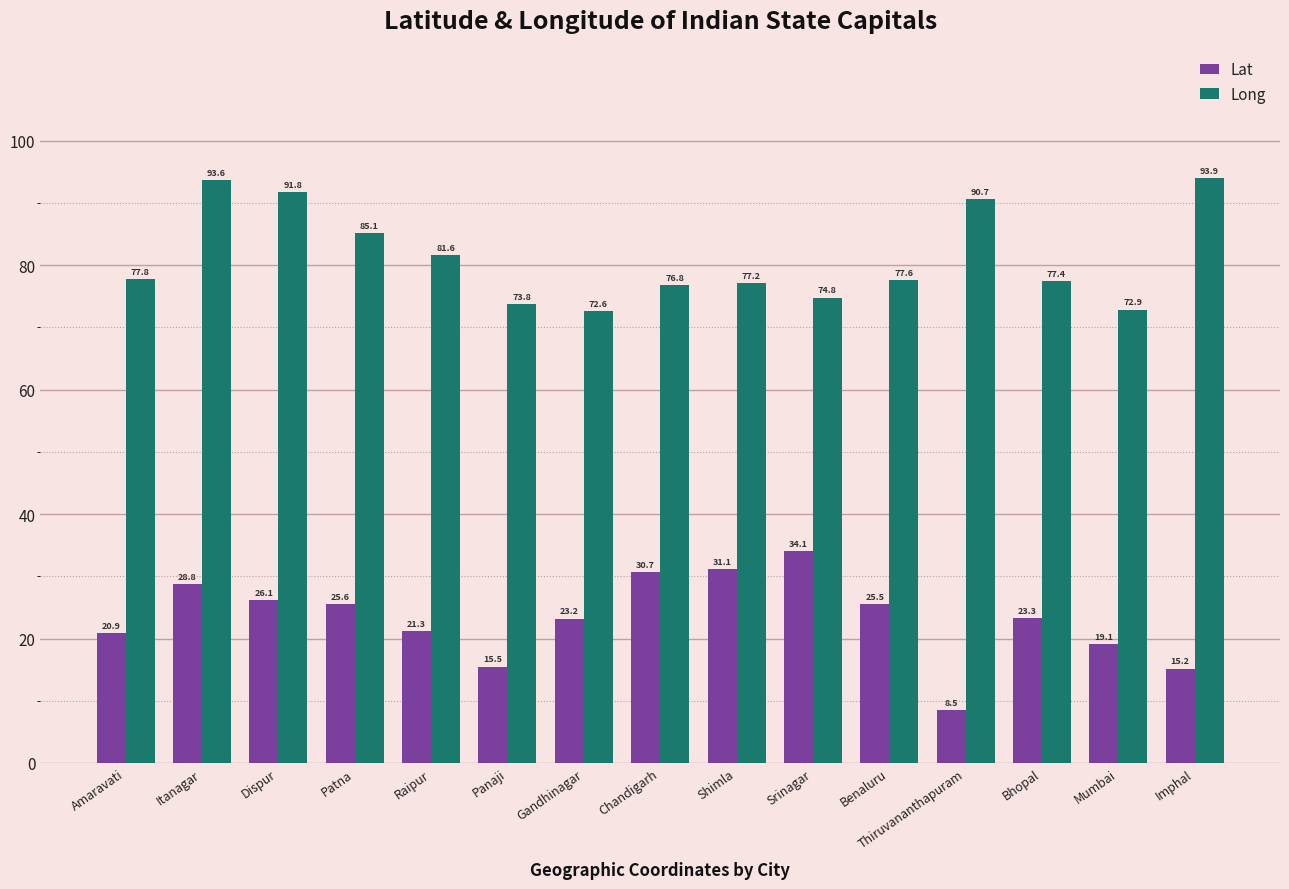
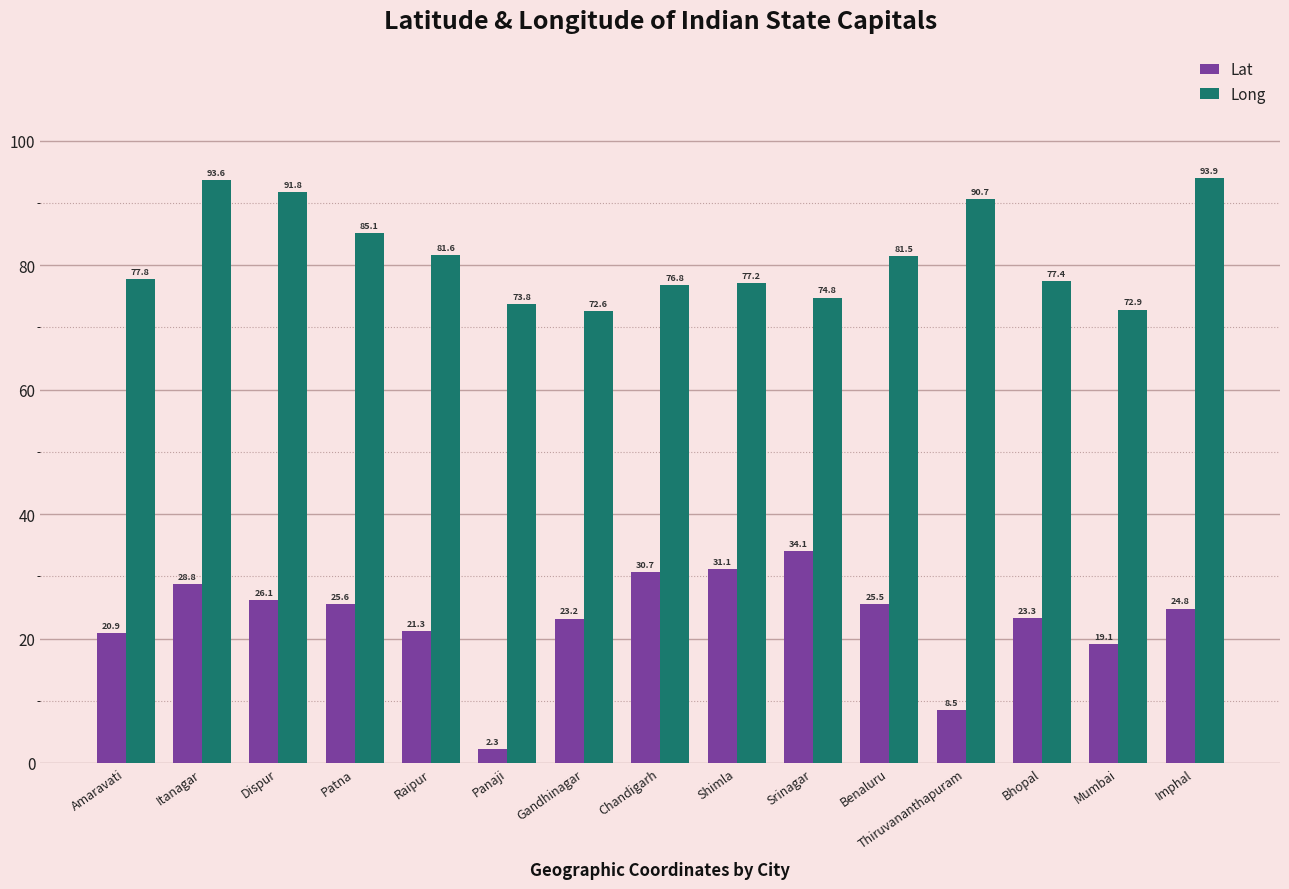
  {
    "Lat": {
      "Amaravati": 20.9,
      "Itanagar": 28.8,
      "Dispur": 26.1,
      "Patna": 25.6,
      "Raipur": 21.3,
-     "Panaji": 15.5,
+     "Panaji": 2.3,
      "Gandhinagar": 23.2,
      "Chandigarh": 30.7,
      "Shimla": 31.1,
      "Srinagar": 34.1,
      "Benaluru": 25.5,
      "Thiruvananthapuram": 8.5,
      "Bhopal": 23.3,
      "Mumbai": 19.1,
-     "Imphal": 15.2
+     "Imphal": 24.8
    },
    "Long": {
      "Amaravati": 77.8,
      "Itanagar": 93.6,
      "Dispur": 91.8,
      "Patna": 85.1,
      "Raipur": 81.6,
      "Panaji": 73.8,
      "Gandhinagar": 72.6,
      "Chandigarh": 76.8,
      "Shimla": 77.2,
      "Srinagar": 74.8,
-     "Benaluru": 77.6,
+     "Benaluru": 81.5,
      "Thiruvananthapuram": 90.7,
      "Bhopal": 77.4,
      "Mumbai": 72.9,
      "Imphal": 93.9
    }
  }
